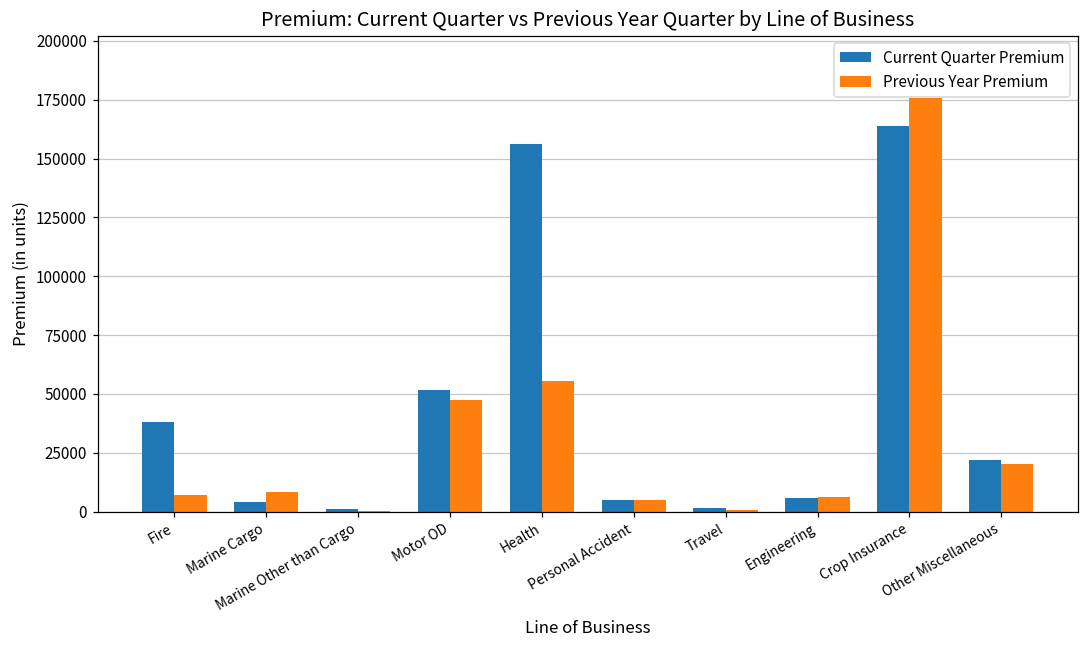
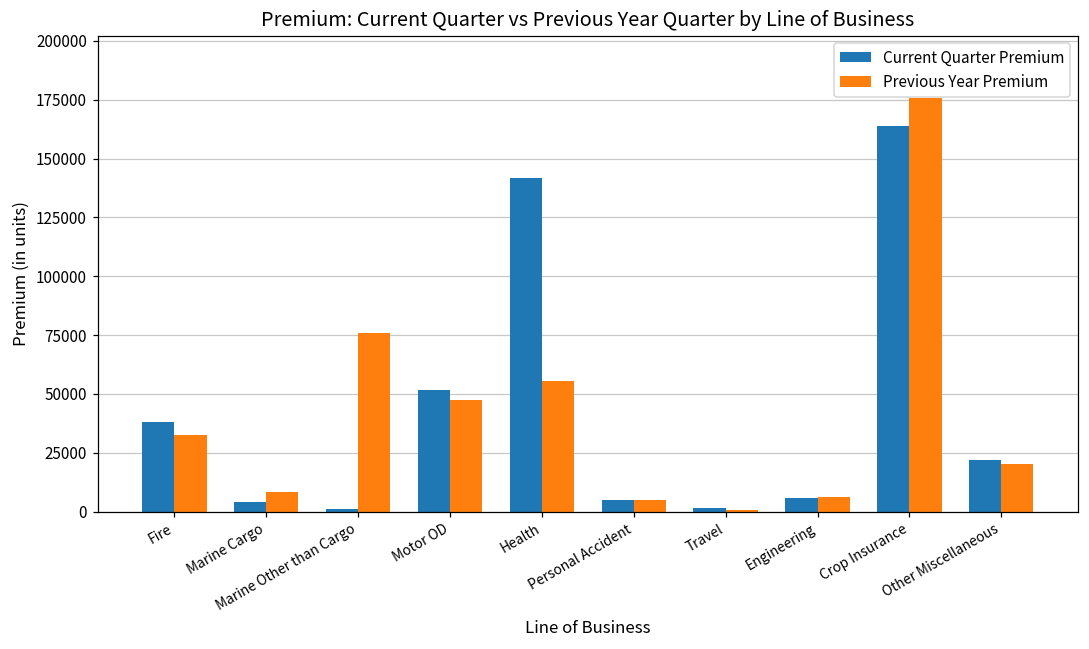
  {
    "Current Quarter Premium": {
      "Fire": 38000,
      "Marine Cargo": 4000,
      "Motor OD": 51000,
-     "Health": 156000,
+     "Health": 142000,
      "Personal Accident": 5000,
      "Travel": 2000,
      "Engineering": 6000,
      "Crop Insurance": 164000,
      "Other Miscellaneous": 22000
    },
    "Previous Year Premium": {
-     "Fire": 7000,
+     "Fire": 33000,
      "Marine Cargo": 8000,
-     "Marine Other than Cargo": 0,
+     "Marine Other than Cargo": 76000,
      "Motor OD": 47000,
      "Health": 56000,
      "Personal Accident": 5000,
      "Engineering": 6000,
      "Crop Insurance": 176000,
      "Other Miscellaneous": 20000
    }
  }
